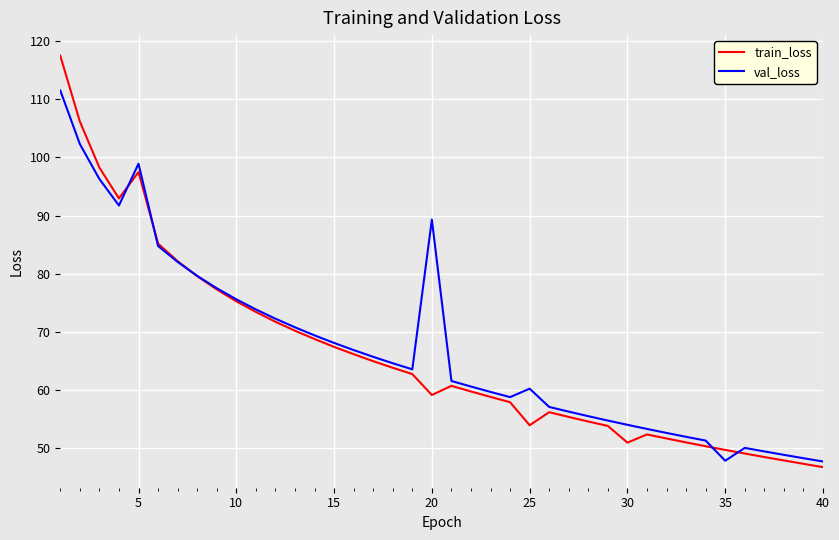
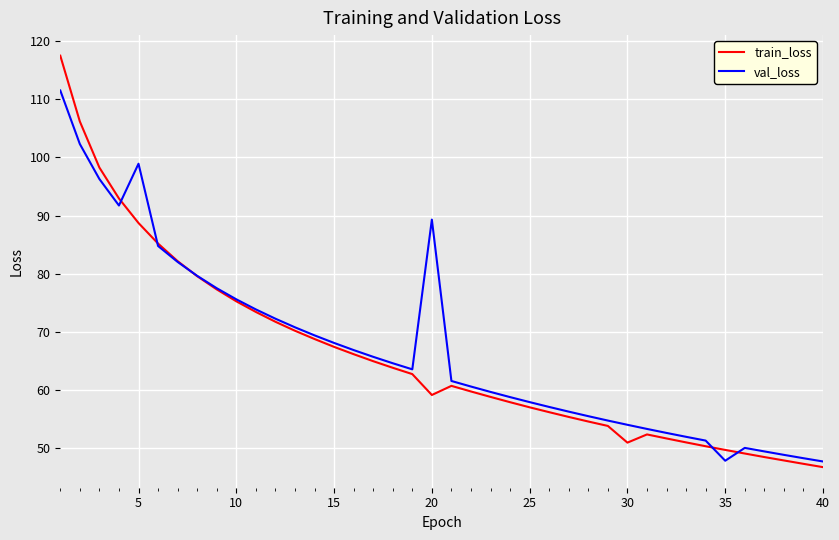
  {
    "train_loss": {
-     "5": 97,
+     "5": 89,
      "15": 67,
      "20": 59,
-     "25": 54,
+     "25": 57,
      "30": 51,
      "35": 50,
      "40": 47
    },
    "val_loss": {
      "5": 99,
      "15": 68,
      "20": 89,
-     "25": 60,
+     "25": 58,
      "30": 54,
      "35": 48,
      "40": 48
    }
  }
